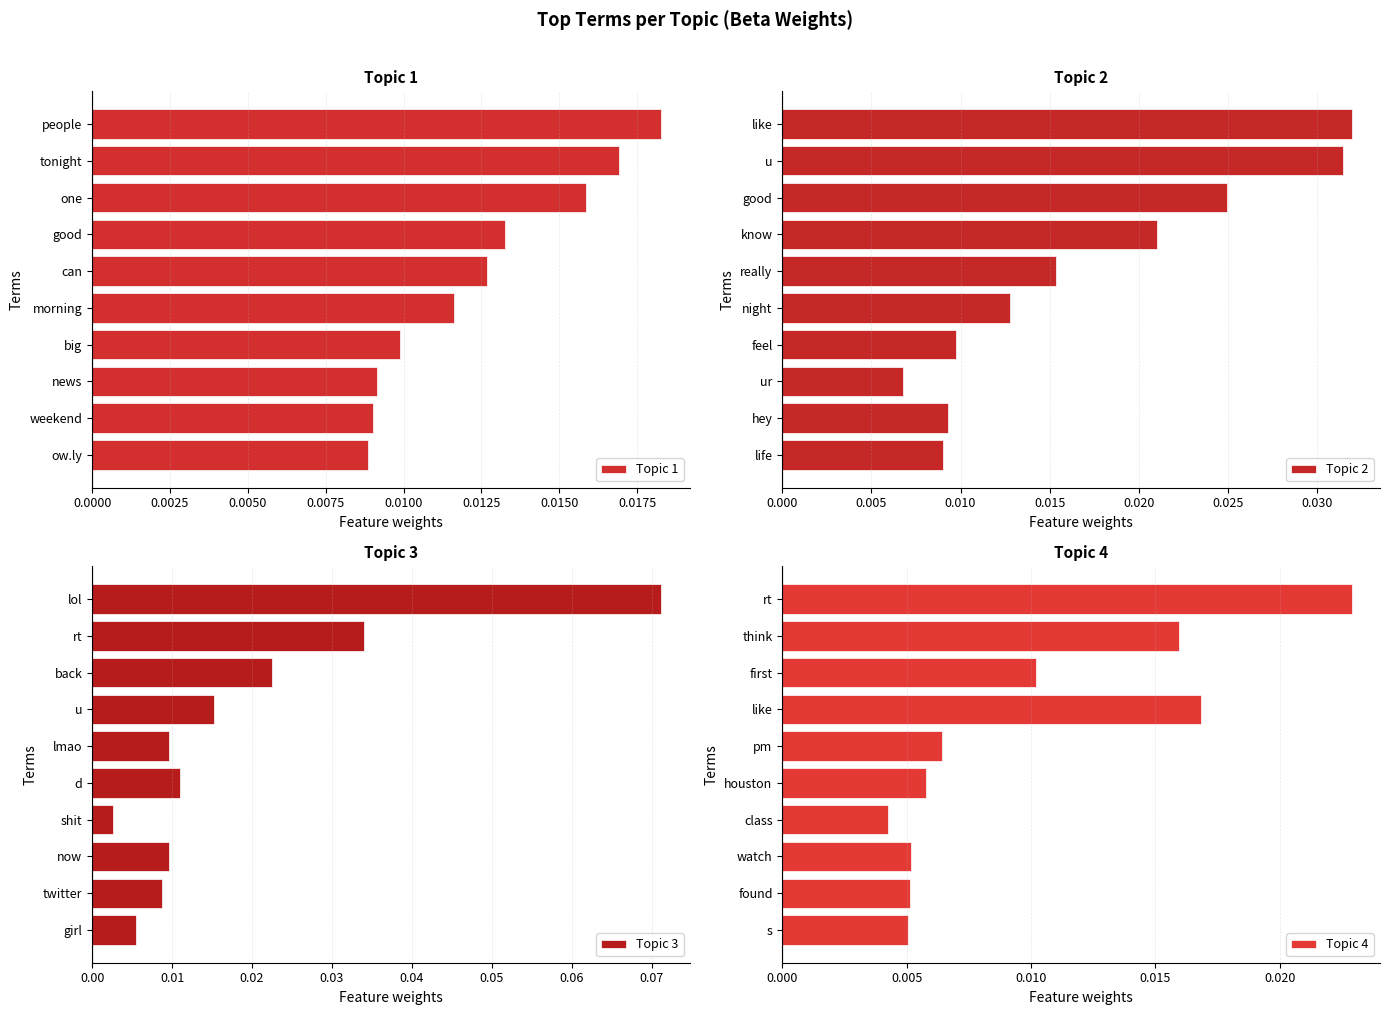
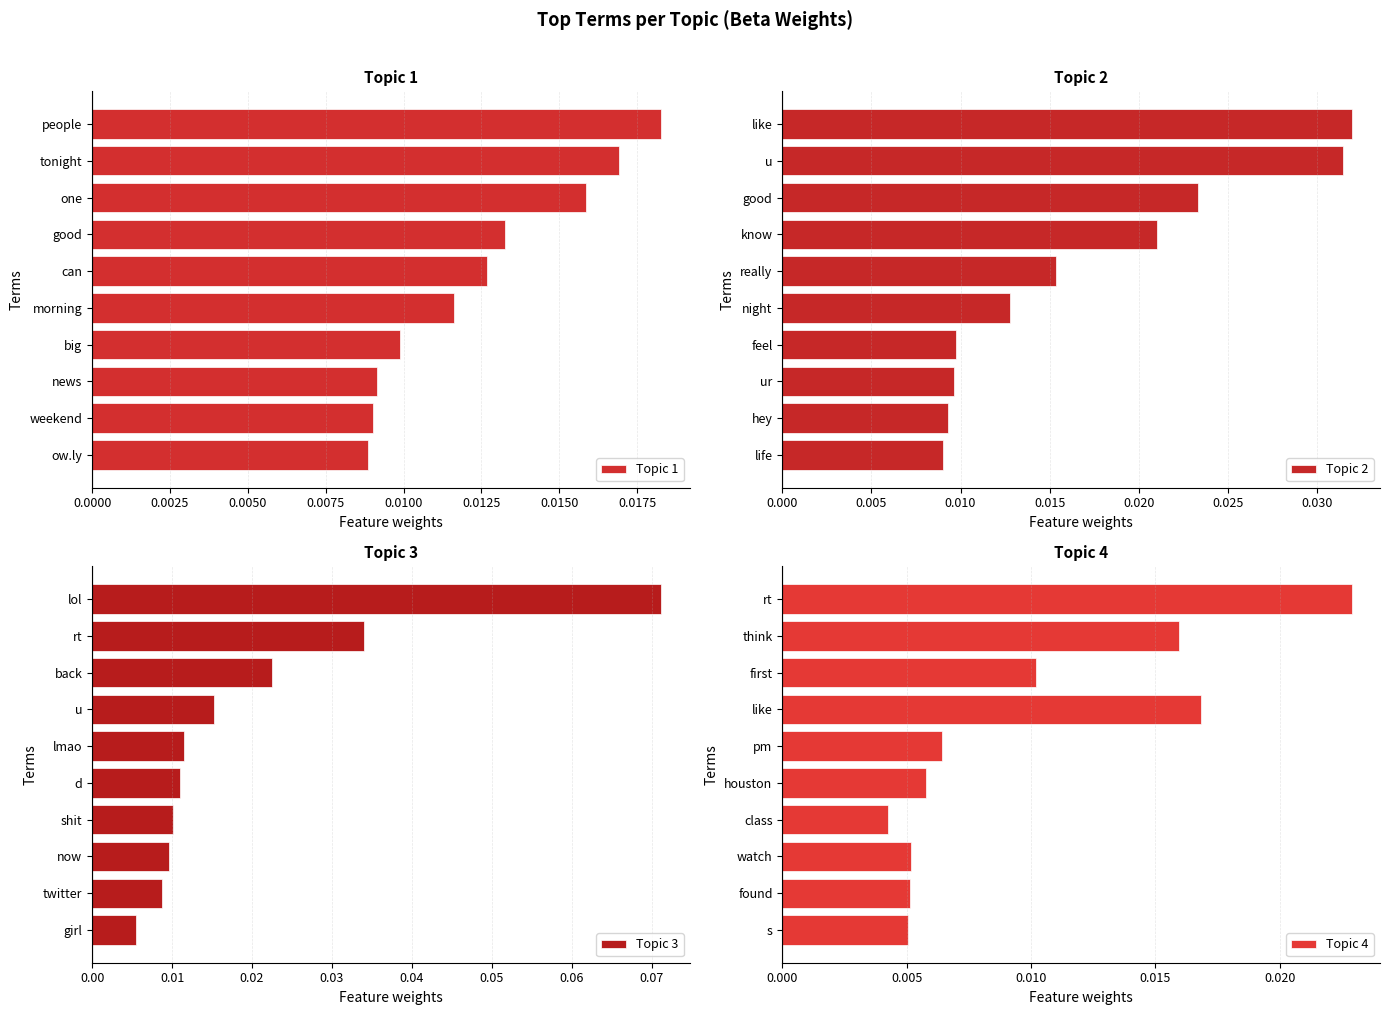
  {
    "Topic 1": {
      "people": 0.0183,
      "tonight": 0.0169,
      "one": 0.0159,
      "good": 0.0132,
      "can": 0.0127,
      "morning": 0.0116,
      "big": 0.0099,
      "news": 0.0091,
      "weekend": 0.0090,
      "ow.ly": 0.0089
    },
    "Topic 2": {
      "like": 0.0319,
      "u": 0.0315,
-     "good": 0.0250,
+     "good": 0.0233,
      "know": 0.0210,
      "really": 0.0153,
      "night": 0.0128,
      "feel": 0.0098,
-     "ur": 0.0067,
+     "ur": 0.0096,
      "hey": 0.0093,
      "life": 0.0090
    },
    "Topic 3": {
      "lol": 0.071,
      "rt": 0.034,
      "back": 0.022,
      "u": 0.015,
-     "lmao": 0.010,
+     "lmao": 0.012,
      "d": 0.011,
-     "shit": 0.003,
+     "shit": 0.010,
      "now": 0.010,
      "twitter": 0.009,
      "girl": 0.005
    },
    "Topic 4": {
      "rt": 0.0229,
      "think": 0.0159,
      "first": 0.0102,
      "like": 0.0168,
      "pm": 0.0064,
      "houston": 0.0058,
      "class": 0.0042,
      "watch": 0.0052,
      "found": 0.0051,
      "s": 0.0051
    }
  }
